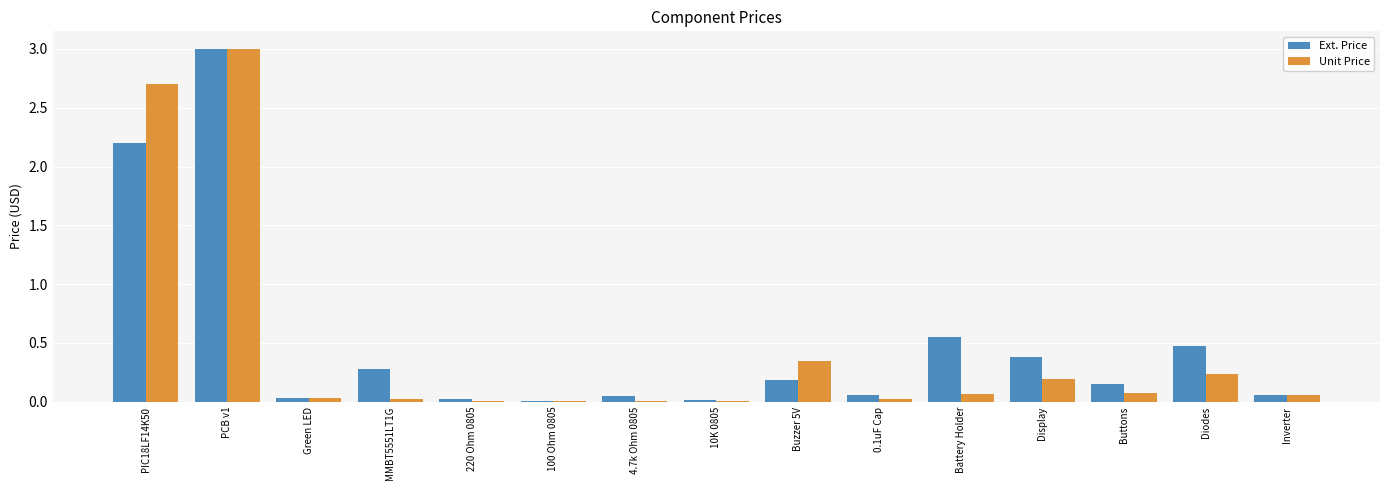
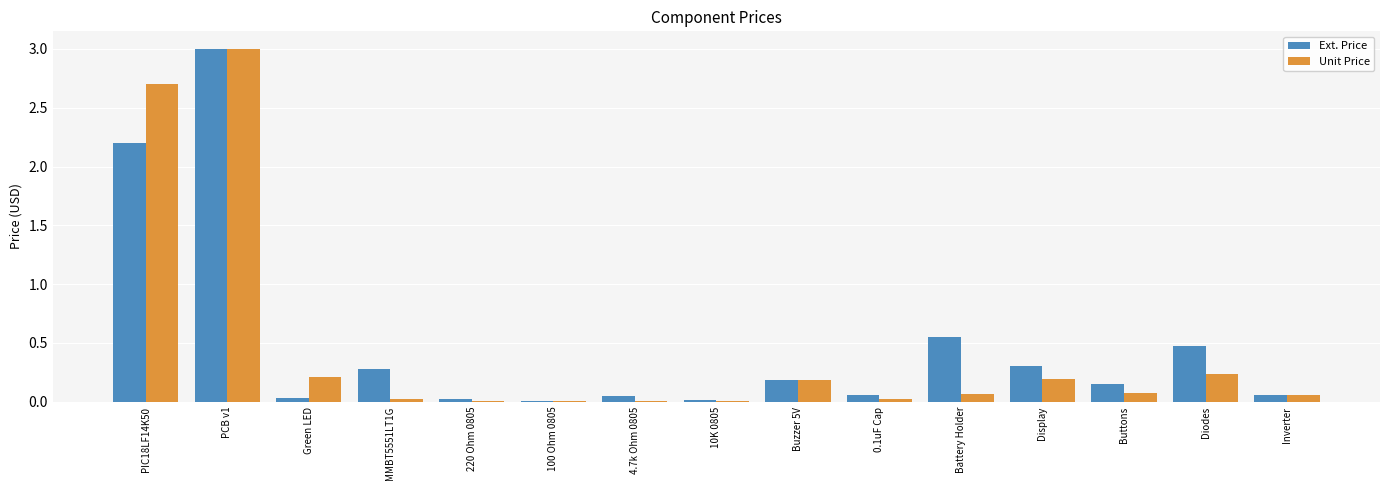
  {
    "Ext. Price": {
      "PIC18LF14K50": 2.20,
      "PCB v1": 3.00,
      "Green LED": 0.03,
      "MMBT5551LT1G": 0.28,
      "220 Ohm 0805": 0.02,
      "4.7k Ohm 0805": 0.05,
      "Buzzer 5V": 0.19,
      "0.1uF Cap": 0.06,
      "Battery Holder": 0.55,
-     "Display": 0.38,
+     "Display": 0.30,
      "Buttons": 0.15,
      "Diodes": 0.48,
      "Inverter": 0.05
    },
    "Unit Price": {
      "PIC18LF14K50": 2.70,
      "PCB v1": 3.00,
-     "Green LED": 0.03,
+     "Green LED": 0.21,
      "MMBT5551LT1G": 0.03,
-     "Buzzer 5V": 0.35,
+     "Buzzer 5V": 0.19,
      "Battery Holder": 0.07,
      "Display": 0.19,
      "Buttons": 0.08,
      "Diodes": 0.24,
      "Inverter": 0.05
    }
  }
